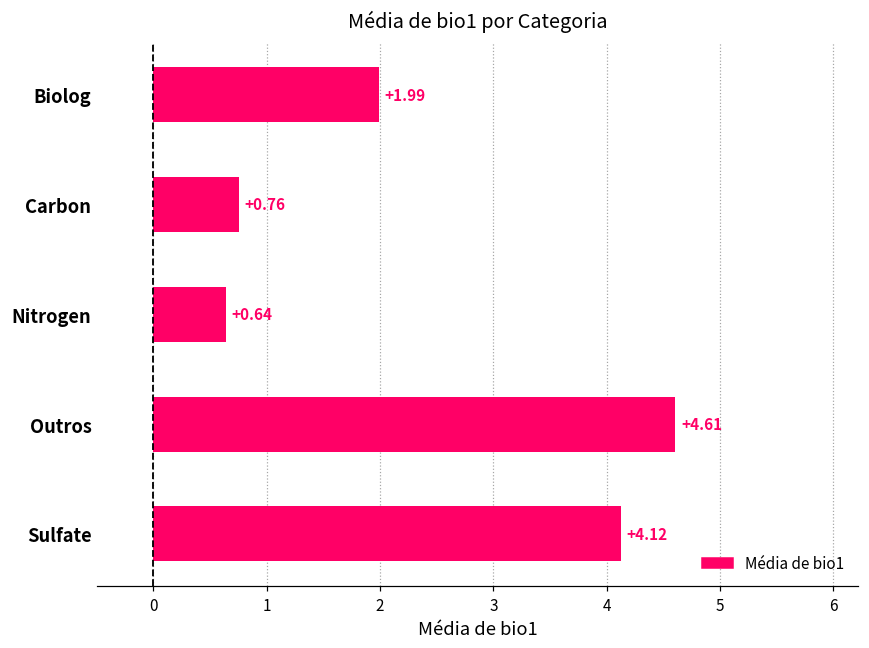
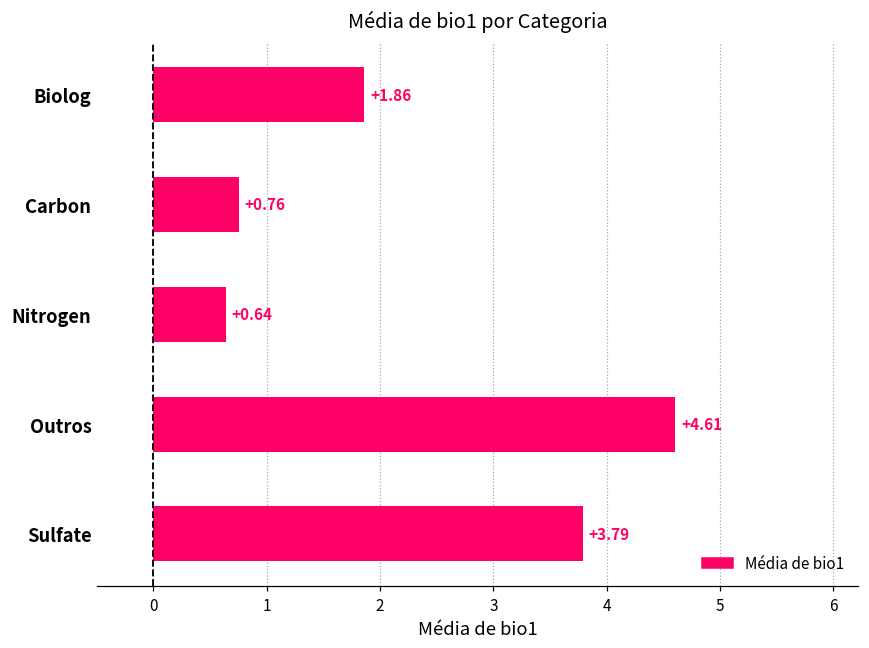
  {
-   "Biolog": "+1.99",
+   "Biolog": "+1.86",
    "Carbon": "+0.76",
    "Nitrogen": "+0.64",
    "Outros": "+4.61",
-   "Sulfate": "+4.12"
+   "Sulfate": "+3.79"
  }
